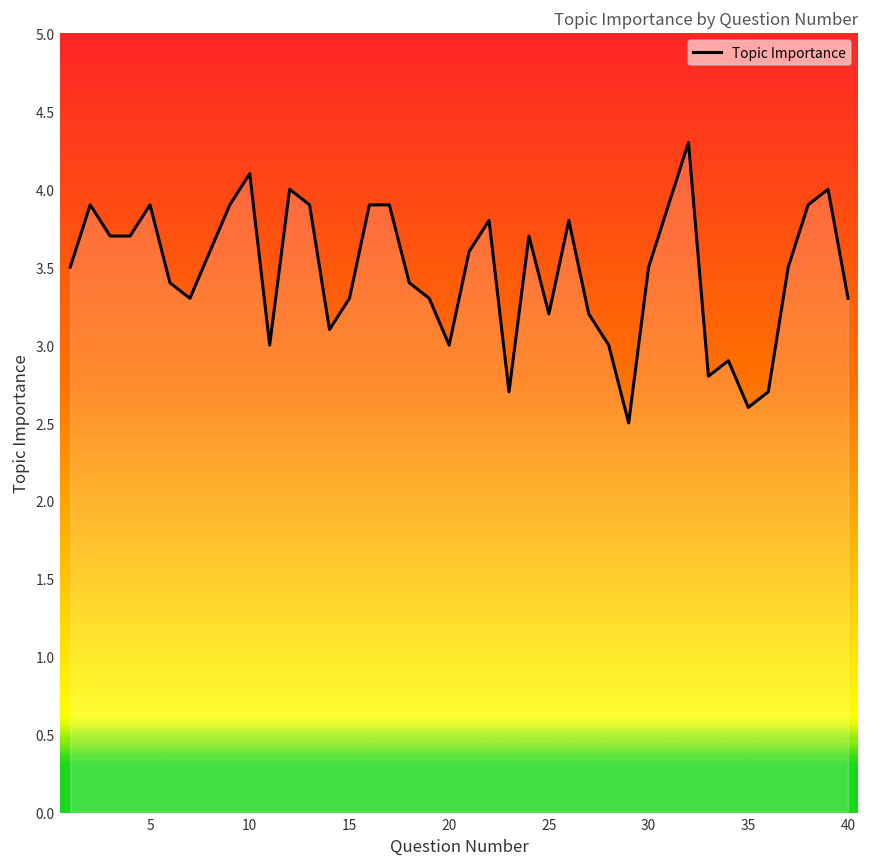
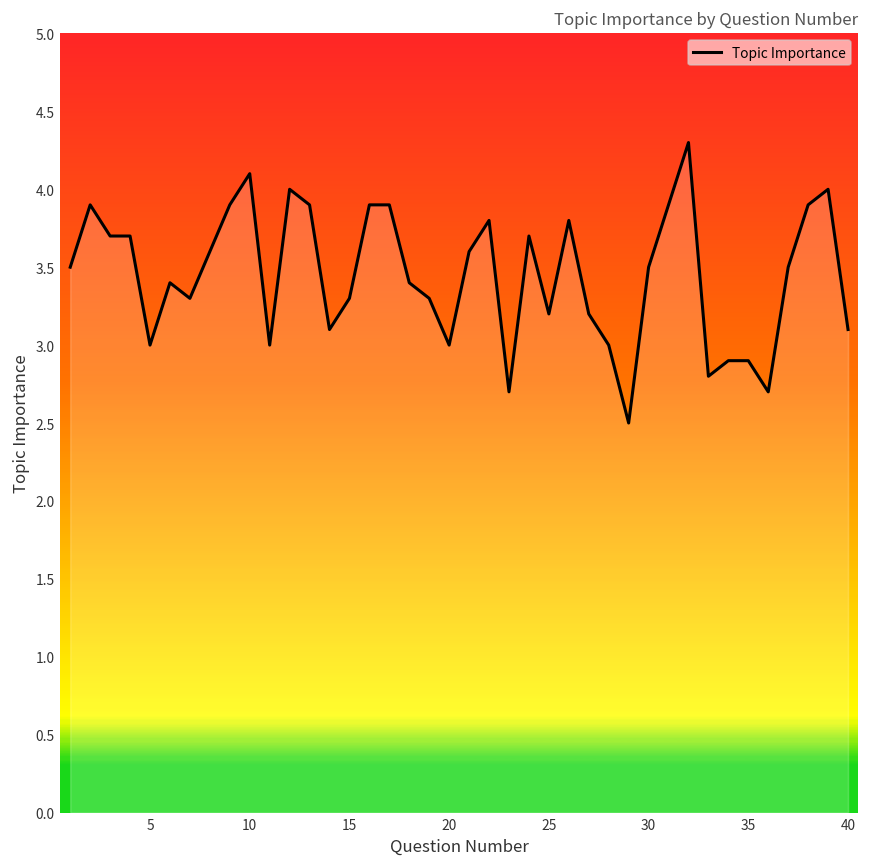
  {
-   "5": 3.9,
+   "5": 3.0,
    "10": 4.1,
    "15": 3.3,
    "20": 3.0,
    "25": 3.2,
    "30": 3.5,
-   "35": 2.6,
-   "40": 3.3
+   "35": 2.9,
+   "40": 3.1
  }
